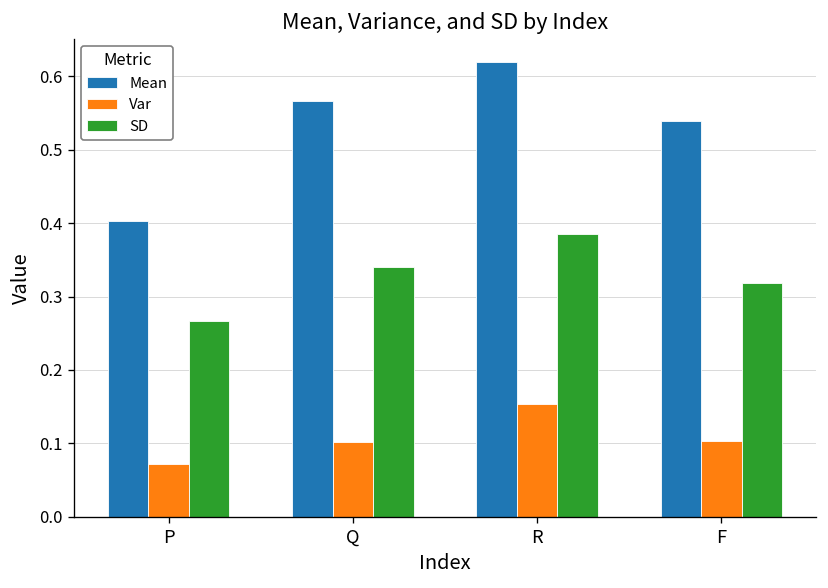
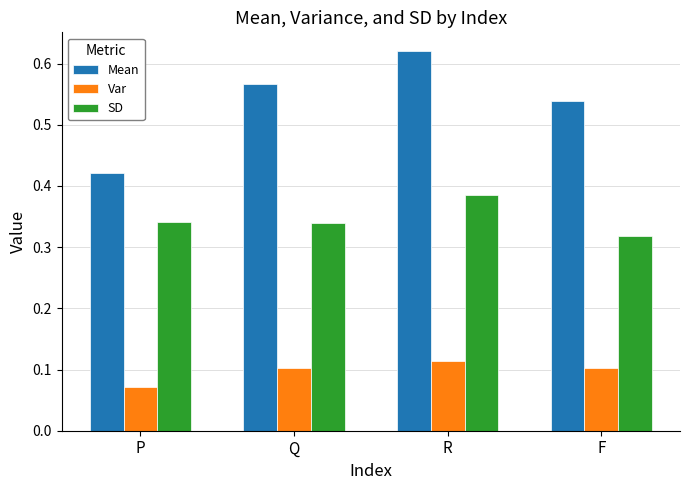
  {
    "Mean": {
-     "P": 0.40,
+     "P": 0.42,
      "Q": 0.57,
      "R": 0.62,
      "F": 0.54
    },
    "Var": {
      "P": 0.07,
      "Q": 0.10,
-     "R": 0.15,
+     "R": 0.11,
      "F": 0.10
    },
    "SD": {
-     "P": 0.27,
+     "P": 0.34,
      "Q": 0.34,
      "R": 0.38,
      "F": 0.32
    }
  }
